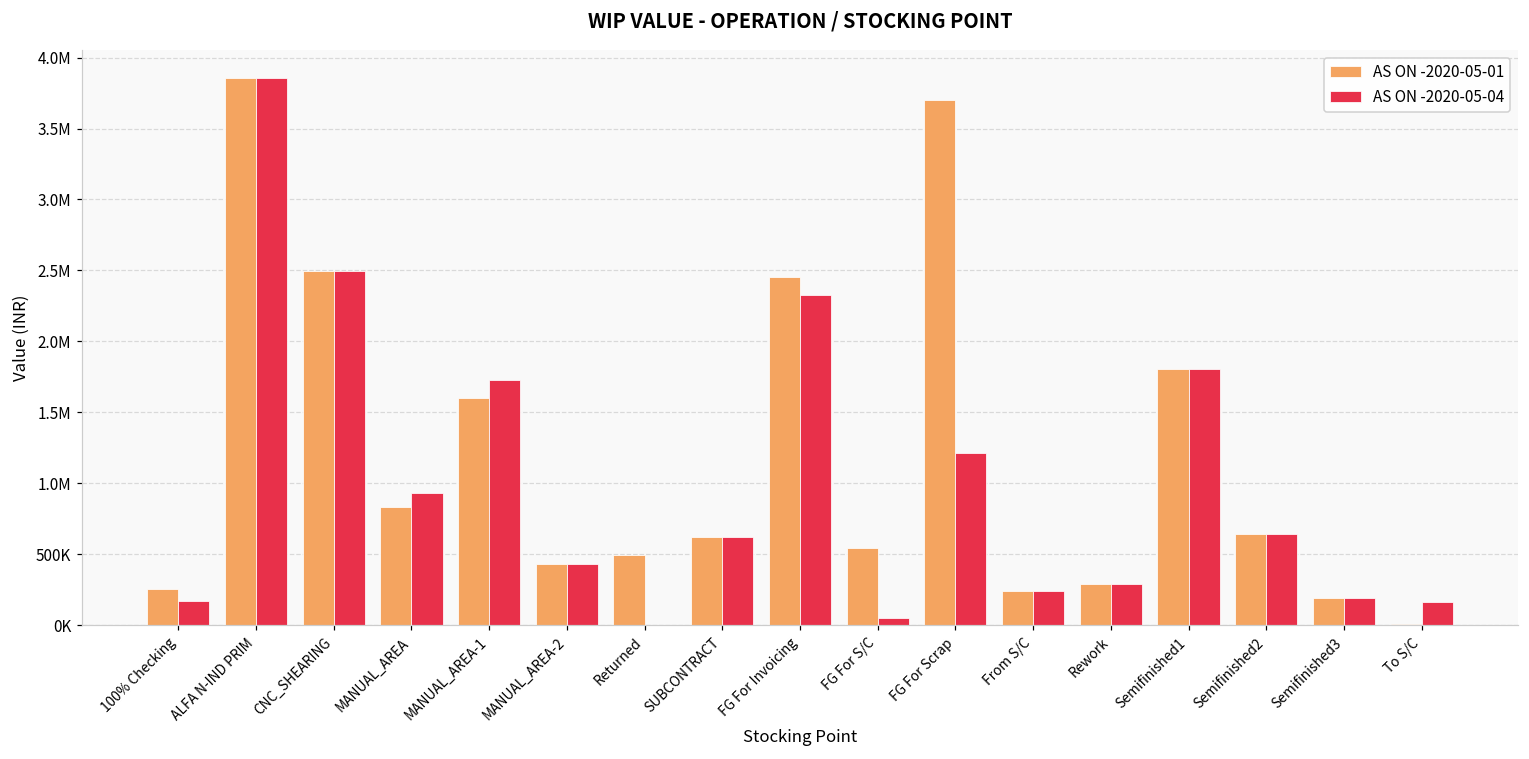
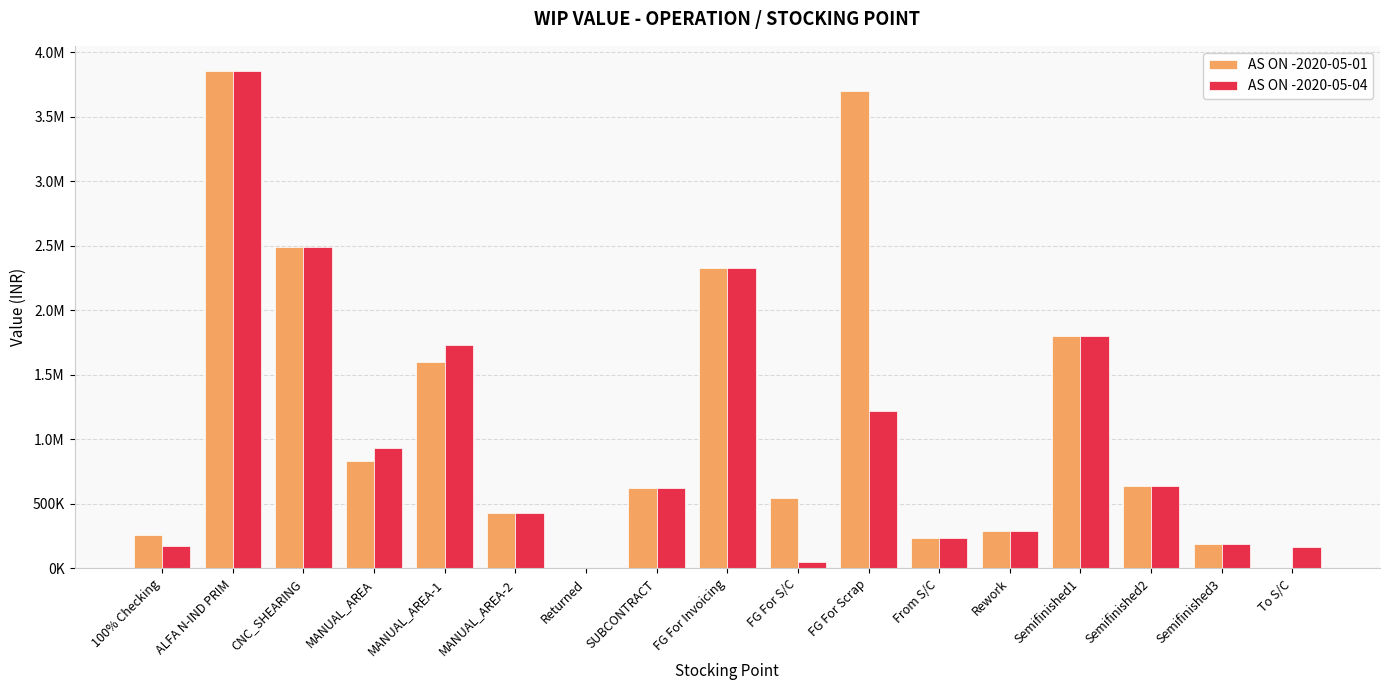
  {
    "AS ON -2020-05-01": {
      "100% Checking": 260000,
      "ALFA N-IND PRIM": 3860000,
      "CNC_SHEARING": 2490000,
      "MANUAL_AREA": 830000,
      "MANUAL_AREA-1": 1600000,
      "MANUAL_AREA-2": 430000,
-     "Returned": 500000,
+     "Returned": 0,
      "SUBCONTRACT": 620000,
-     "FG For Invoicing": 2450000,
+     "FG For Invoicing": 2330000,
      "FG For S/C": 550000,
      "FG For Scrap": 3700000,
      "From S/C": 240000,
      "Rework": 290000,
      "Semifinished1": 1800000,
      "Semifinished2": 640000,
      "Semifinished3": 190000
    },
    "AS ON -2020-05-04": {
      "100% Checking": 170000,
      "ALFA N-IND PRIM": 3860000,
      "CNC_SHEARING": 2490000,
      "MANUAL_AREA": 930000,
      "MANUAL_AREA-1": 1730000,
      "MANUAL_AREA-2": 430000,
      "SUBCONTRACT": 620000,
      "FG For Invoicing": 2330000,
      "FG For S/C": 50000,
      "FG For Scrap": 1220000,
      "From S/C": 240000,
      "Rework": 290000,
      "Semifinished1": 1800000,
      "Semifinished2": 640000,
      "Semifinished3": 190000,
      "To S/C": 160000
    }
  }
